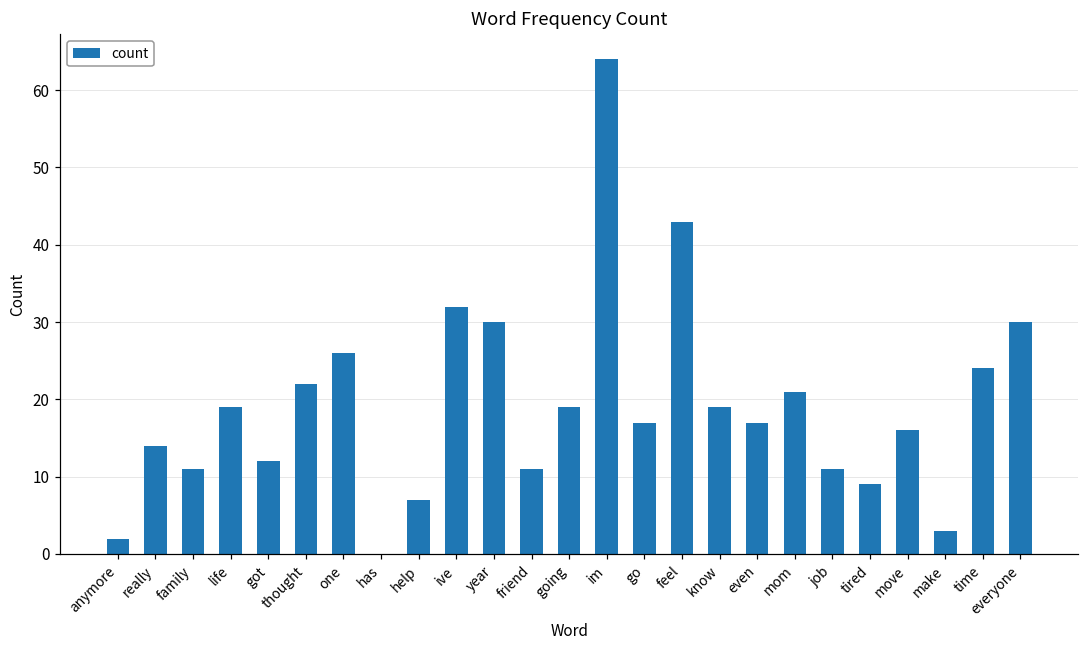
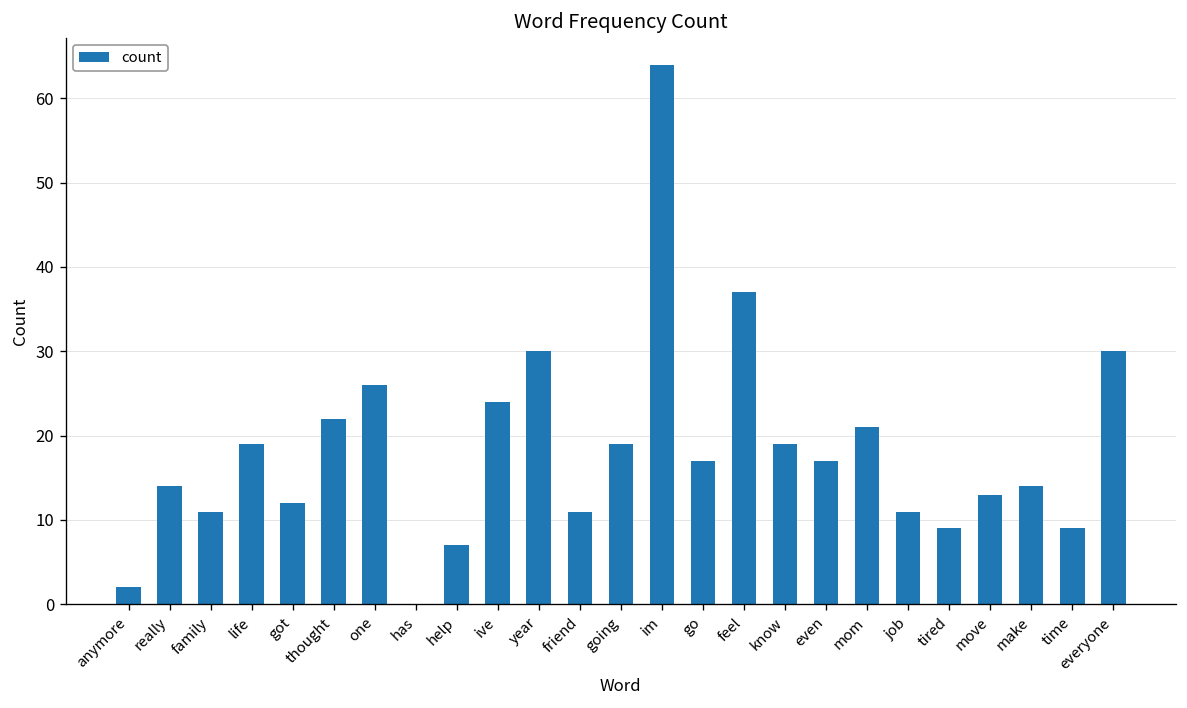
  {
    "anymore": 2,
    "really": 14,
    "family": 11,
    "life": 19,
    "got": 12,
    "thought": 22,
    "one": 26,
    "has": 0,
    "help": 7,
-   "ive": 32,
+   "ive": 24,
    "year": 30,
    "friend": 11,
    "going": 19,
    "im": 64,
    "go": 17,
-   "feel": 43,
+   "feel": 37,
    "know": 19,
    "even": 17,
    "mom": 21,
    "job": 11,
    "tired": 9,
-   "move": 16,
-   "make": 3,
-   "time": 24,
+   "move": 13,
+   "make": 14,
+   "time": 9,
    "everyone": 30
  }
